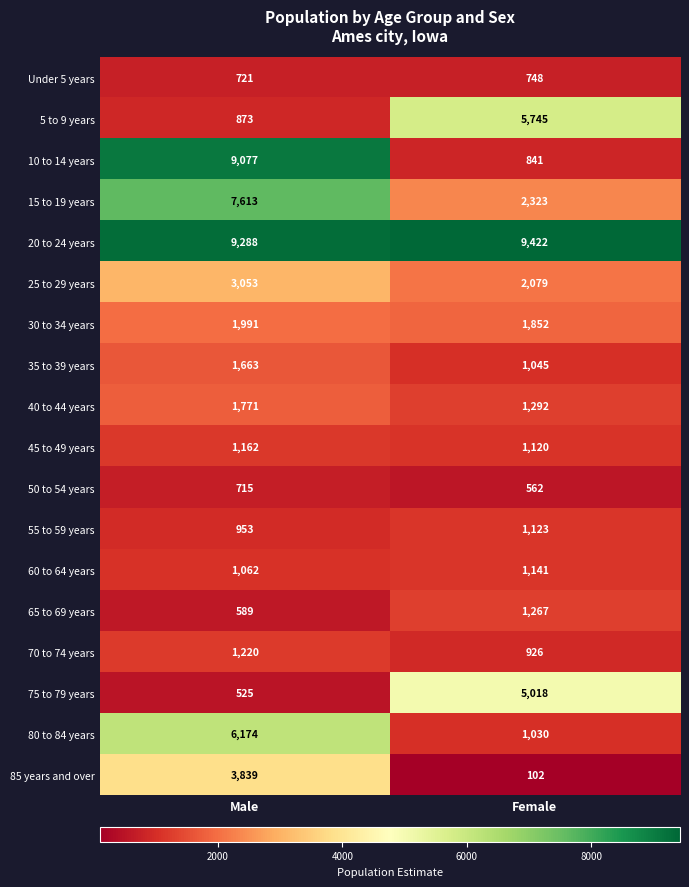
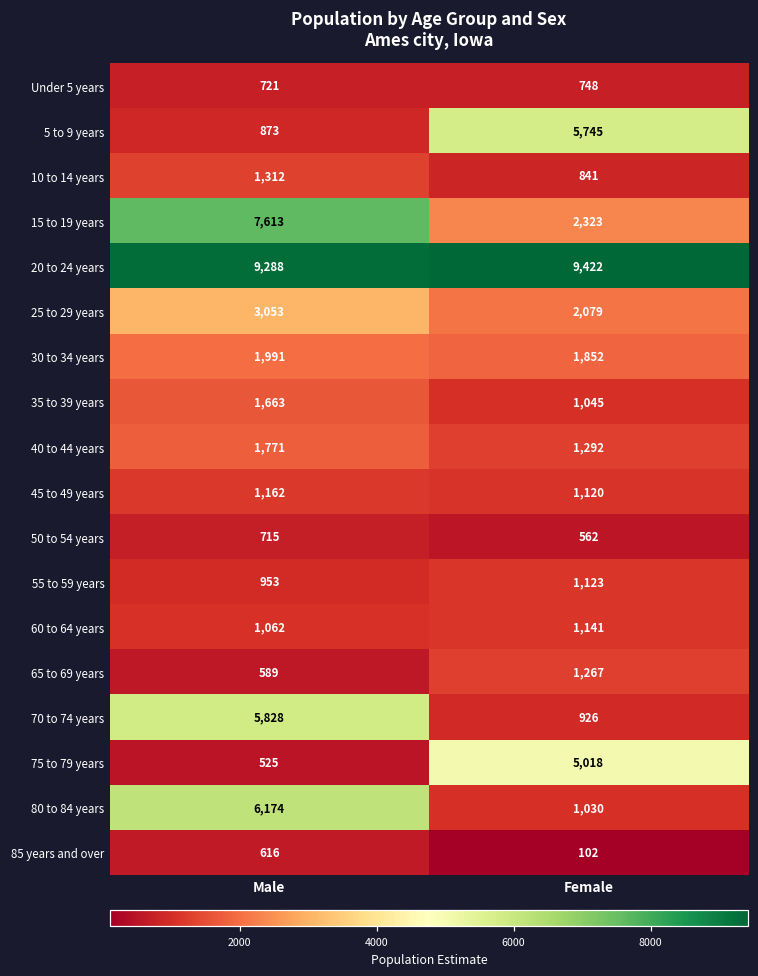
  {
    "Under 5 years": {
      "Male": "721",
      "Female": "748"
    },
    "5 to 9 years": {
      "Male": "873",
      "Female": "5,745"
    },
    "10 to 14 years": {
-     "Male": "9,077",
+     "Male": "1,312",
      "Female": "841"
    },
    "15 to 19 years": {
      "Male": "7,613",
      "Female": "2,323"
    },
    "20 to 24 years": {
      "Male": "9,288",
      "Female": "9,422"
    },
    "25 to 29 years": {
      "Male": "3,053",
      "Female": "2,079"
    },
    "30 to 34 years": {
      "Male": "1,991",
      "Female": "1,852"
    },
    "35 to 39 years": {
      "Male": "1,663",
      "Female": "1,045"
    },
    "40 to 44 years": {
      "Male": "1,771",
      "Female": "1,292"
    },
    "45 to 49 years": {
      "Male": "1,162",
      "Female": "1,120"
    },
    "50 to 54 years": {
      "Male": "715",
      "Female": "562"
    },
    "55 to 59 years": {
      "Male": "953",
      "Female": "1,123"
    },
    "60 to 64 years": {
      "Male": "1,062",
      "Female": "1,141"
    },
    "65 to 69 years": {
      "Male": "589",
      "Female": "1,267"
    },
    "70 to 74 years": {
-     "Male": "1,220",
+     "Male": "5,828",
      "Female": "926"
    },
    "75 to 79 years": {
      "Male": "525",
      "Female": "5,018"
    },
    "80 to 84 years": {
      "Male": "6,174",
      "Female": "1,030"
    },
    "85 years and over": {
-     "Male": "3,839",
+     "Male": "616",
      "Female": "102"
    }
  }
